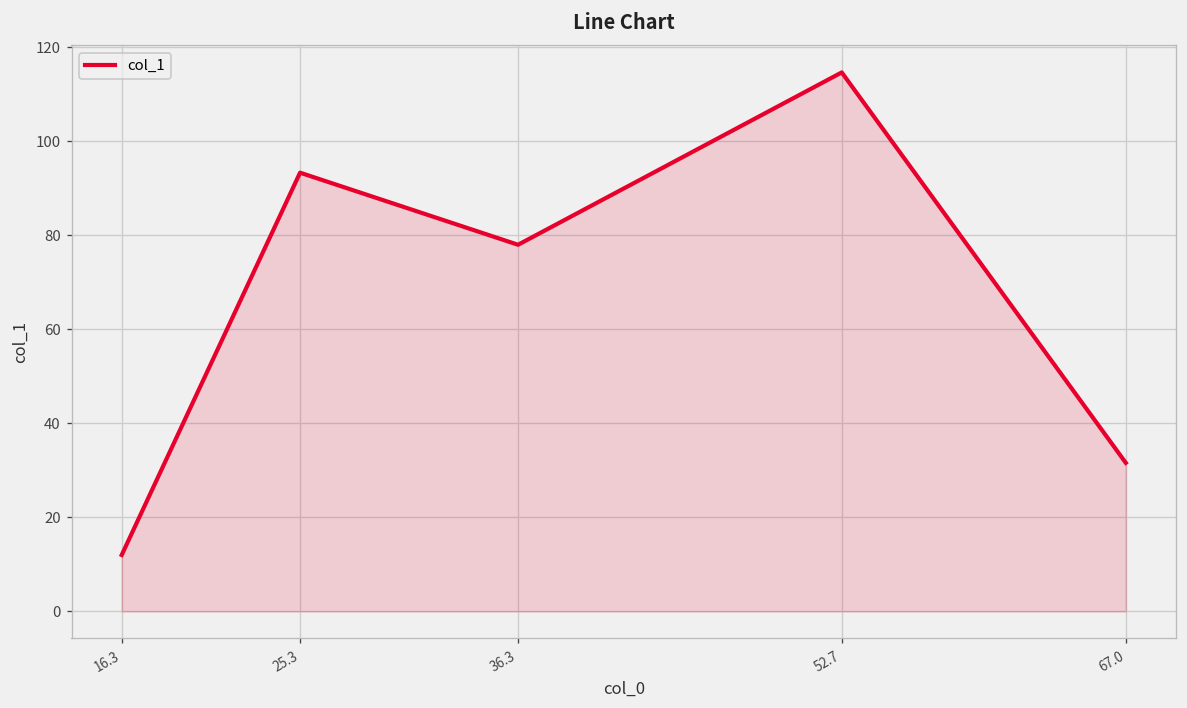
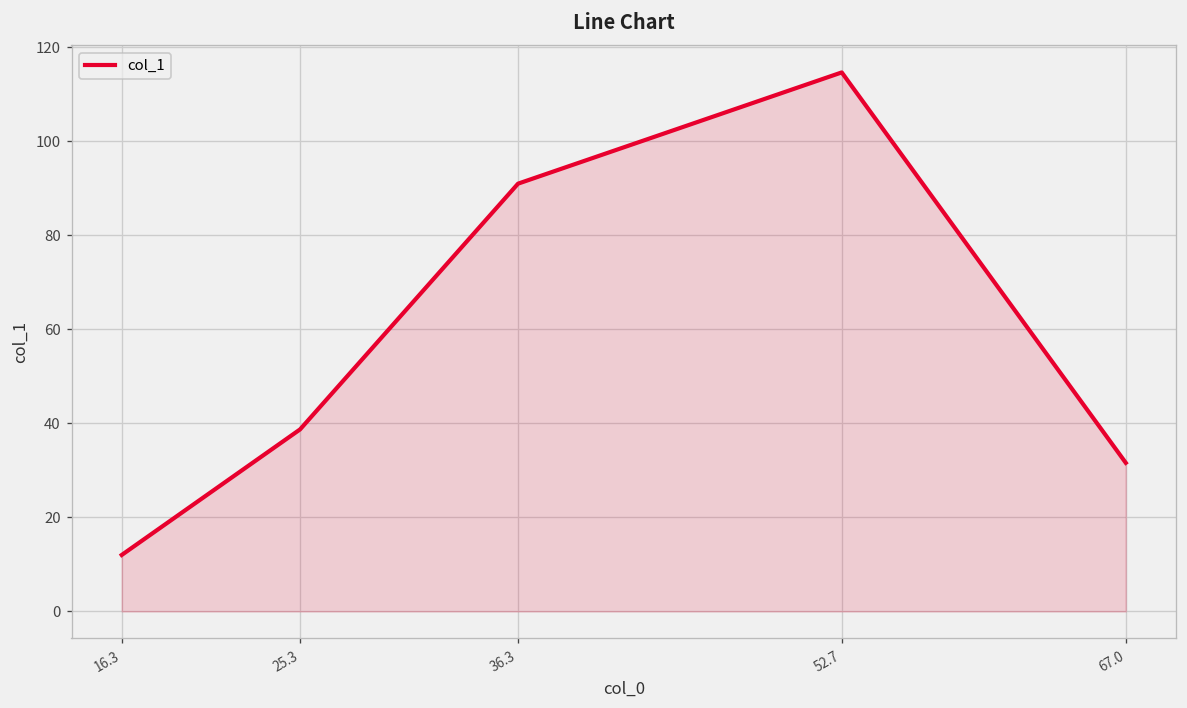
  {
    "16.3": 12,
-   "25.3": 93,
-   "36.3": 78,
+   "25.3": 39,
+   "36.3": 91,
    "52.7": 115,
    "67.0": 32
  }
